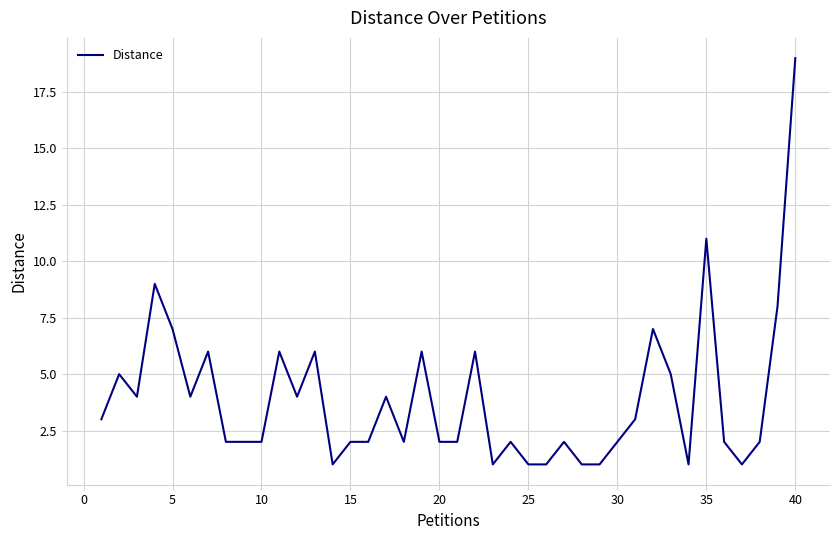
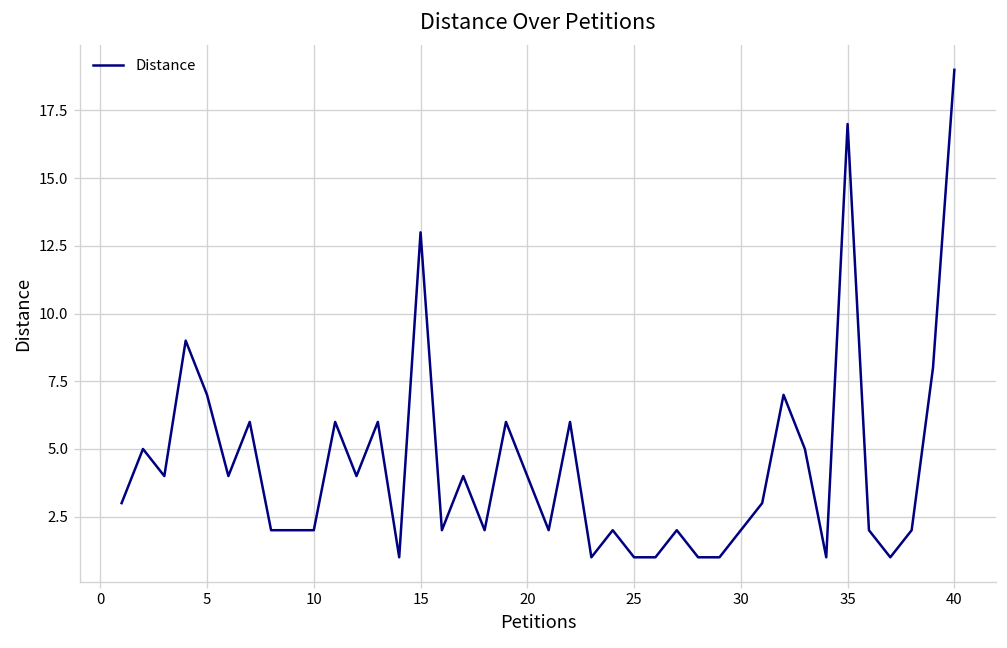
  {
    "5": 7,
    "10": 2,
-   "15": 2,
-   "20": 2,
+   "15": 13,
+   "20": 4,
    "25": 1,
    "30": 2,
-   "35": 11,
+   "35": 17,
    "40": 19
  }
